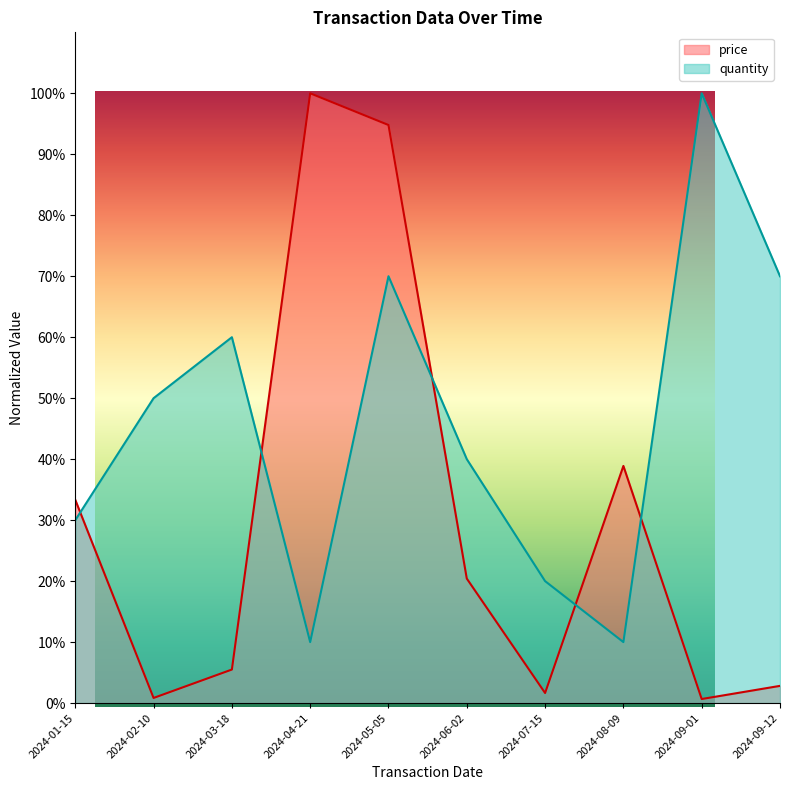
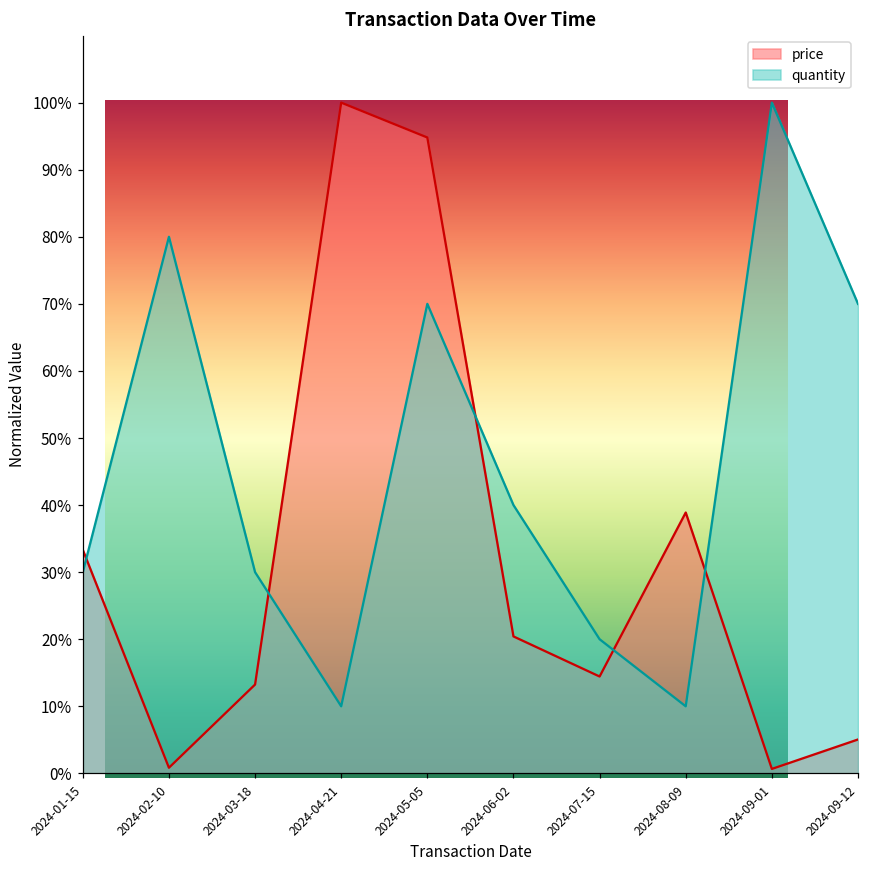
  {
    "Transaction Data Over Time": {
      "price": {
        "2024-01-15": "33%",
        "2024-02-10": "1%",
-       "2024-03-18": "6%",
+       "2024-03-18": "13%",
        "2024-04-21": "100%",
        "2024-05-05": "95%",
        "2024-06-02": "20%",
-       "2024-07-15": "2%",
+       "2024-07-15": "14%",
        "2024-08-09": "39%",
        "2024-09-01": "1%",
-       "2024-09-12": "3%"
+       "2024-09-12": "5%"
      },
      "quantity": {
        "2024-01-15": "30%",
-       "2024-02-10": "50%",
-       "2024-03-18": "60%",
+       "2024-02-10": "80%",
+       "2024-03-18": "30%",
        "2024-04-21": "10%",
        "2024-05-05": "70%",
        "2024-06-02": "40%",
        "2024-07-15": "20%",
        "2024-08-09": "10%",
        "2024-09-01": "100%",
        "2024-09-12": "70%"
      }
    }
  }
